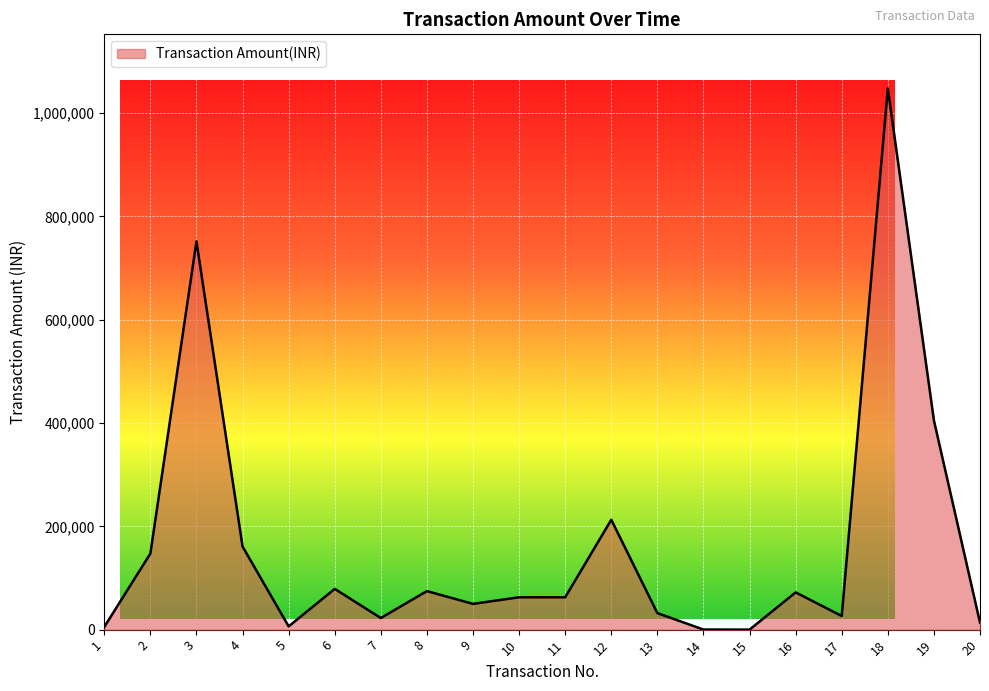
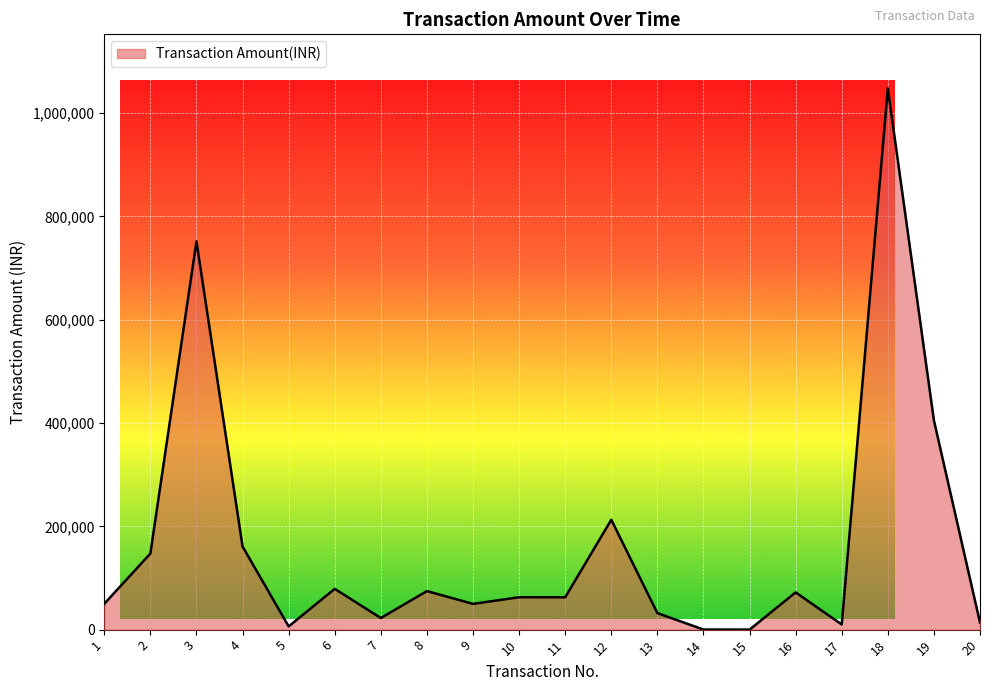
  {
-   "1": "10,000",
+   "1": "50,000",
    "2": "150,000",
    "3": "750,000",
    "4": "160,000",
    "5": "10,000",
    "6": "80,000",
    "7": "20,000",
    "8": "70,000",
    "9": "50,000",
    "10": "60,000",
    "11": "60,000",
    "12": "210,000",
    "13": "30,000",
    "14": "0",
    "15": "0",
    "16": "70,000",
-   "17": "30,000",
+   "17": "10,000",
    "18": "1,050,000",
    "19": "410,000",
    "20": "10,000"
  }
